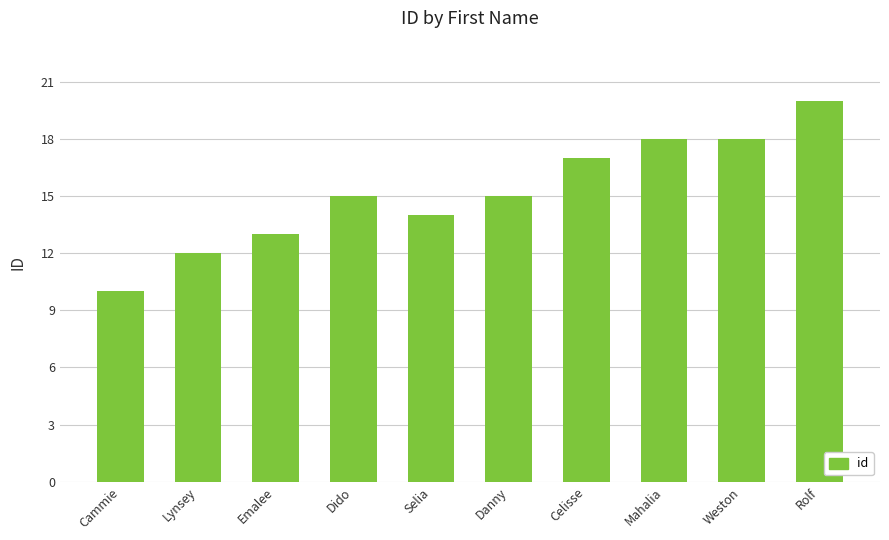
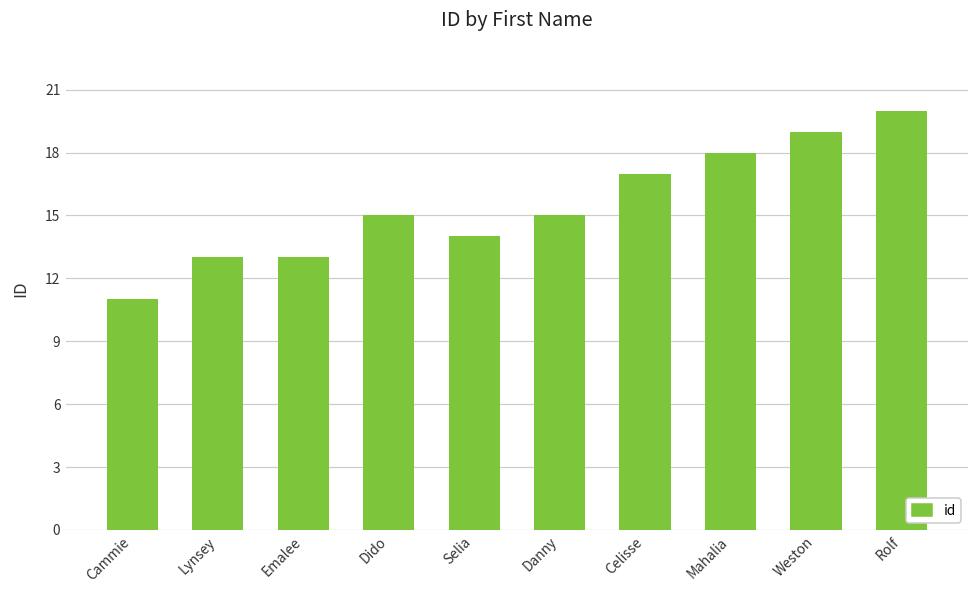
  {
-   "Cammie": 10,
-   "Lynsey": 12,
+   "Cammie": 11,
+   "Lynsey": 13,
    "Emalee": 13,
    "Dido": 15,
    "Selia": 14,
    "Danny": 15,
    "Celisse": 17,
    "Mahalia": 18,
-   "Weston": 18,
+   "Weston": 19,
    "Rolf": 20
  }
